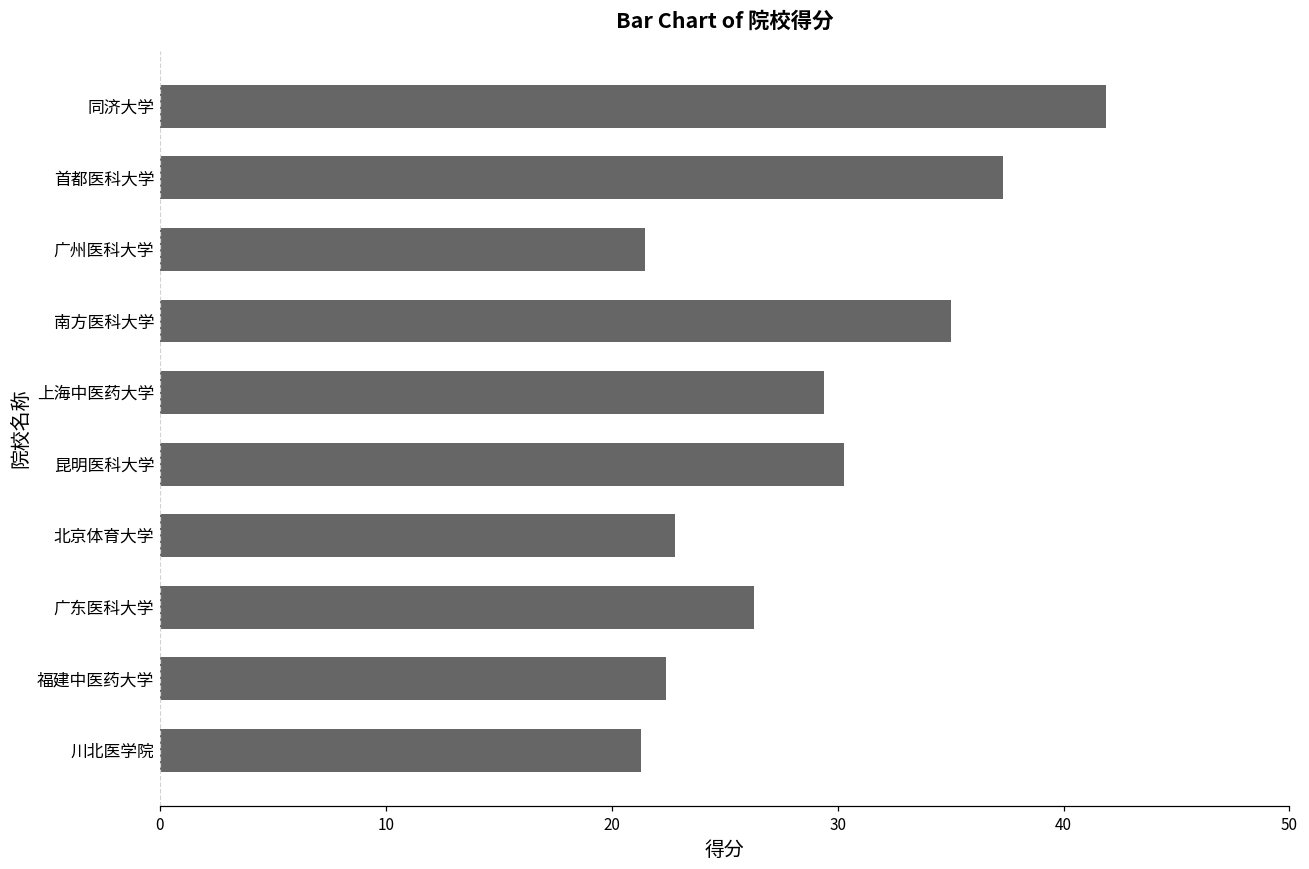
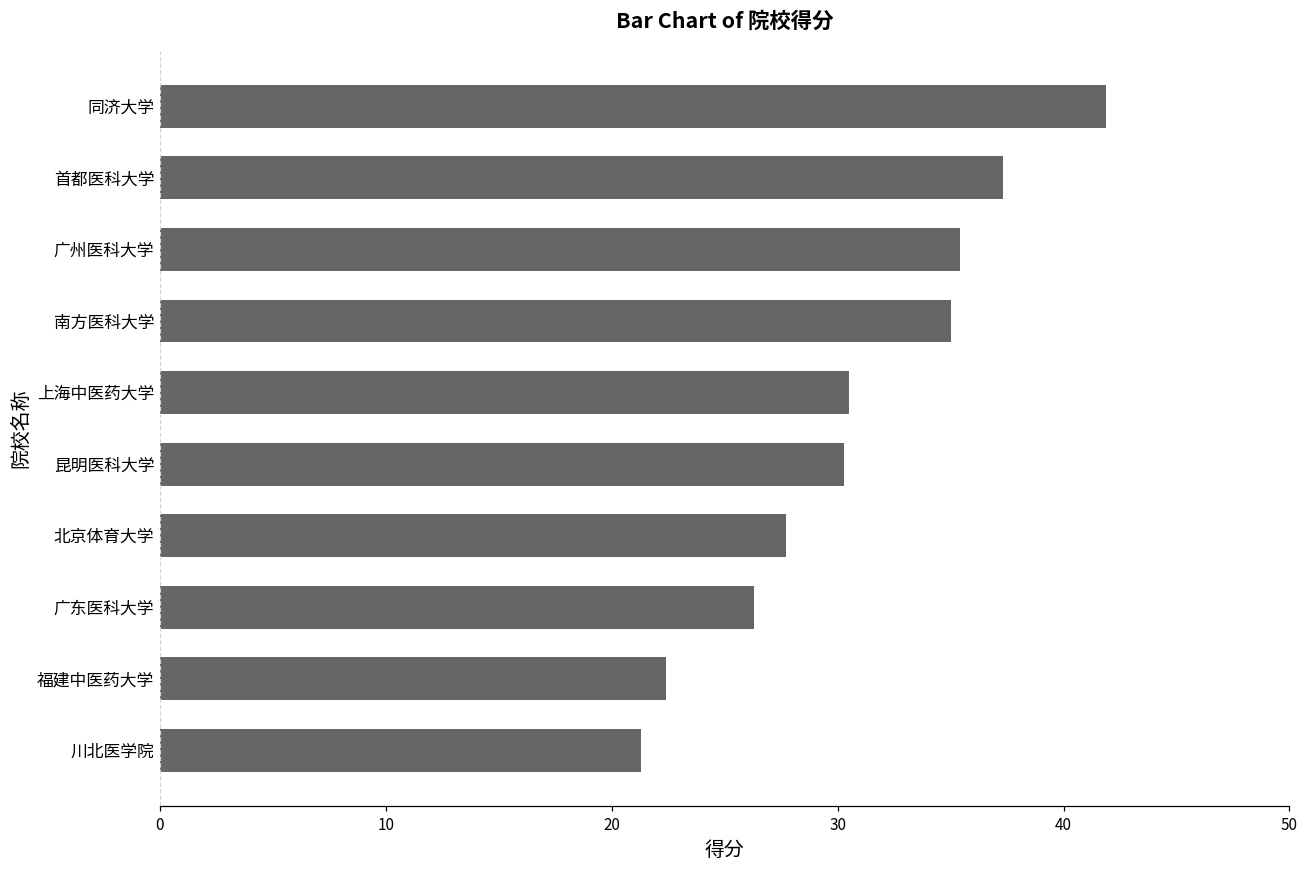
  {
    "同济大学": 41.9,
    "首都医科大学": 37.3,
-   "广州医科大学": 21.5,
+   "广州医科大学": 35.4,
    "南方医科大学": 35.0,
-   "上海中医药大学": 29.4,
+   "上海中医药大学": 30.5,
    "昆明医科大学": 30.3,
-   "北京体育大学": 22.8,
+   "北京体育大学": 27.7,
    "广东医科大学": 26.3,
    "福建中医药大学": 22.4,
    "川北医学院": 21.3
  }
